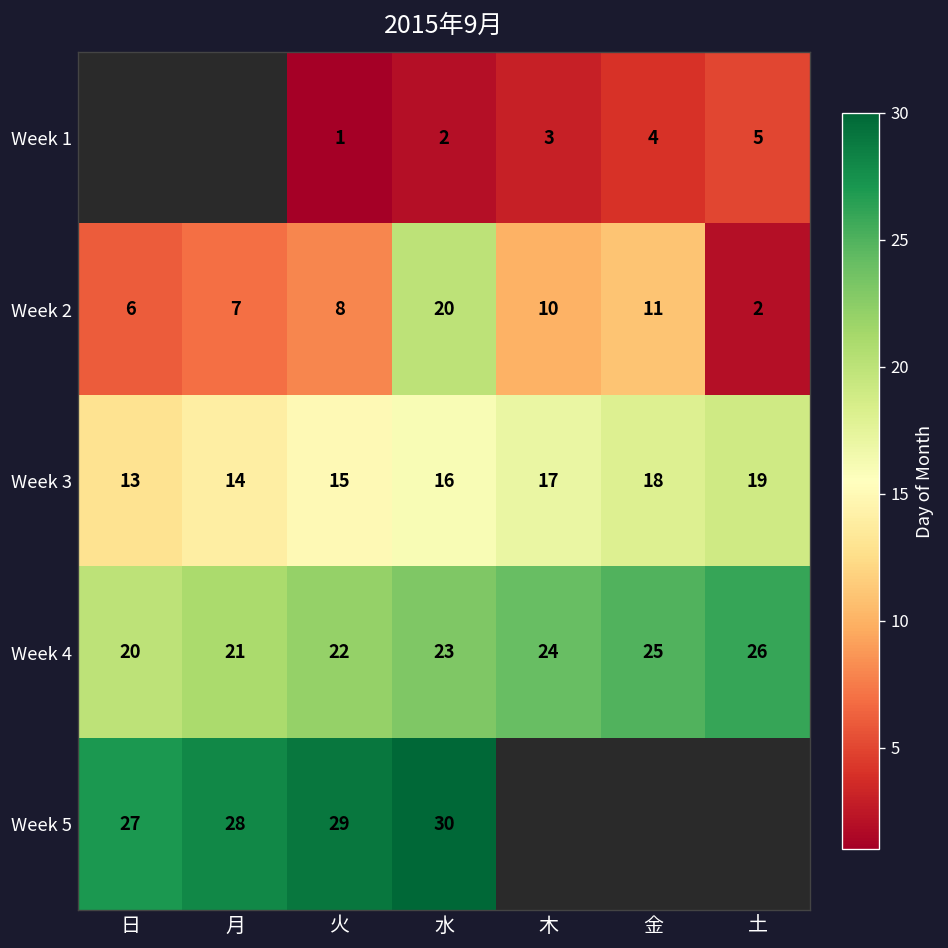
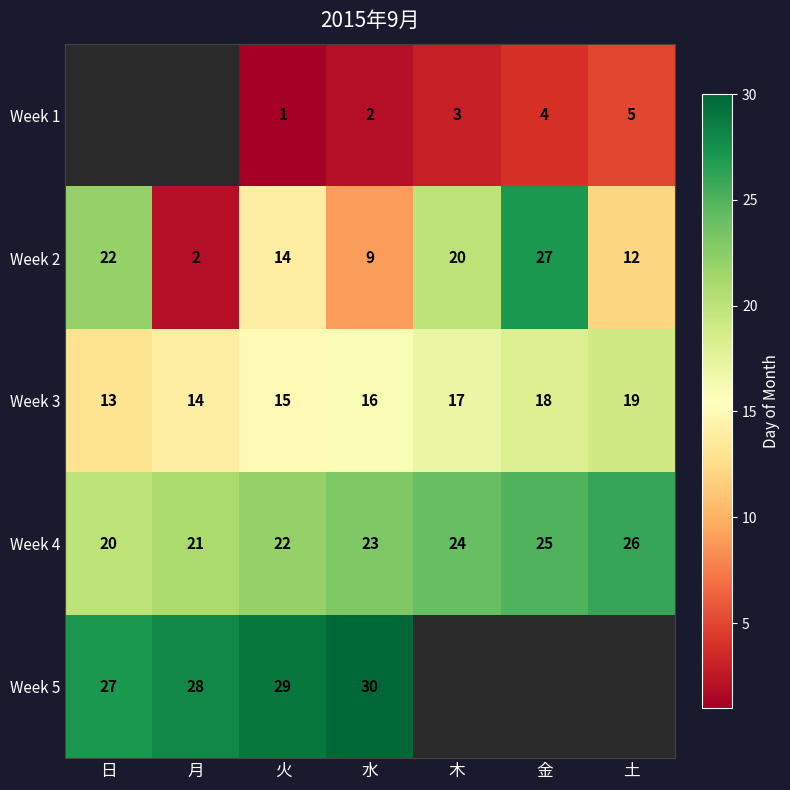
  {
    "Week 1": {
      "火": 1,
      "水": 2,
      "木": 3,
      "金": 4,
      "土": 5
    },
    "Week 2": {
-     "日": 6,
-     "月": 7,
-     "火": 8,
-     "水": 20,
-     "木": 10,
-     "金": 11,
-     "土": 2
+     "日": 22,
+     "月": 2,
+     "火": 14,
+     "水": 9,
+     "木": 20,
+     "金": 27,
+     "土": 12
    },
    "Week 3": {
      "日": 13,
      "月": 14,
      "火": 15,
      "水": 16,
      "木": 17,
      "金": 18,
      "土": 19
    },
    "Week 4": {
      "日": 20,
      "月": 21,
      "火": 22,
      "水": 23,
      "木": 24,
      "金": 25,
      "土": 26
    },
    "Week 5": {
      "日": 27,
      "月": 28,
      "火": 29,
      "水": 30
    }
  }
